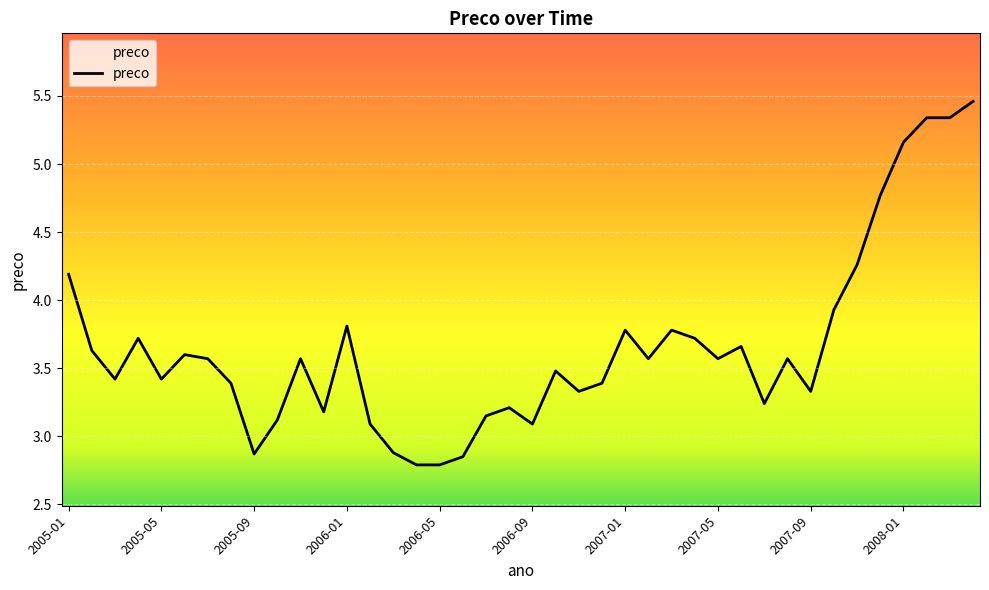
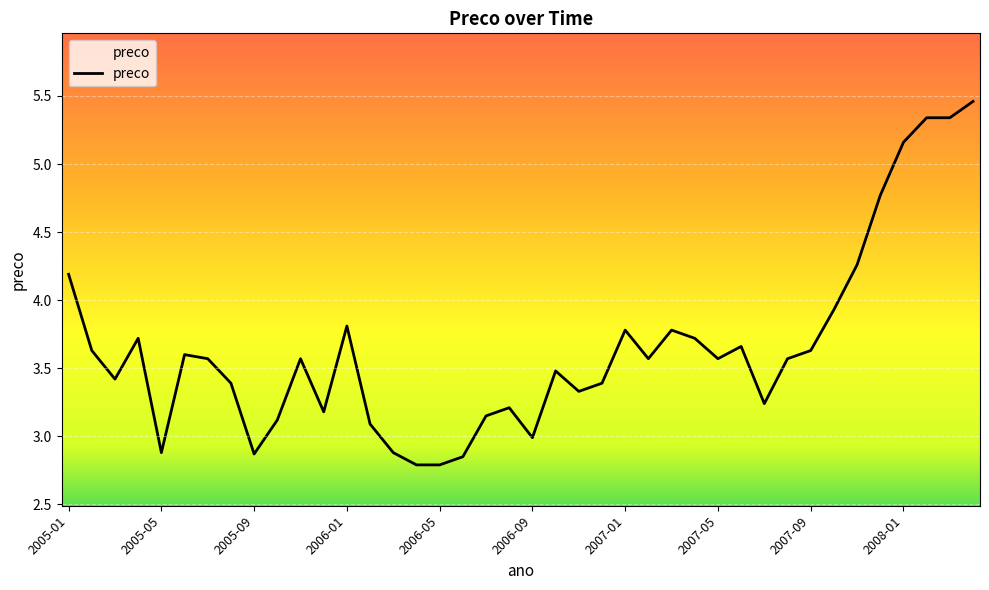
  {
    "2005-01": 4.19,
-   "2005-05": 3.42,
+   "2005-05": 2.88,
    "2005-09": 2.87,
    "2006-01": 3.81,
    "2006-05": 2.79,
-   "2006-09": 3.09,
+   "2006-09": 2.99,
    "2007-01": 3.78,
    "2007-05": 3.57,
-   "2007-09": 3.33,
+   "2007-09": 3.63,
    "2008-01": 5.16
  }
